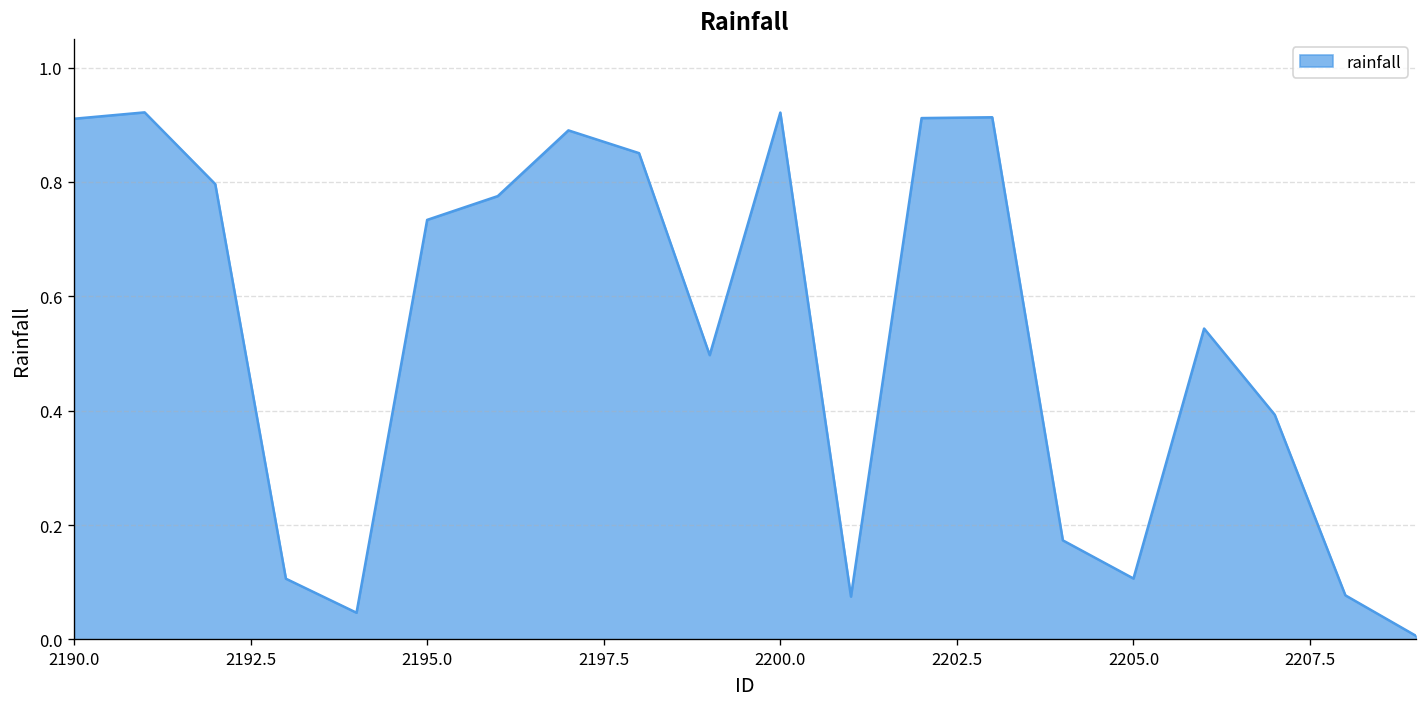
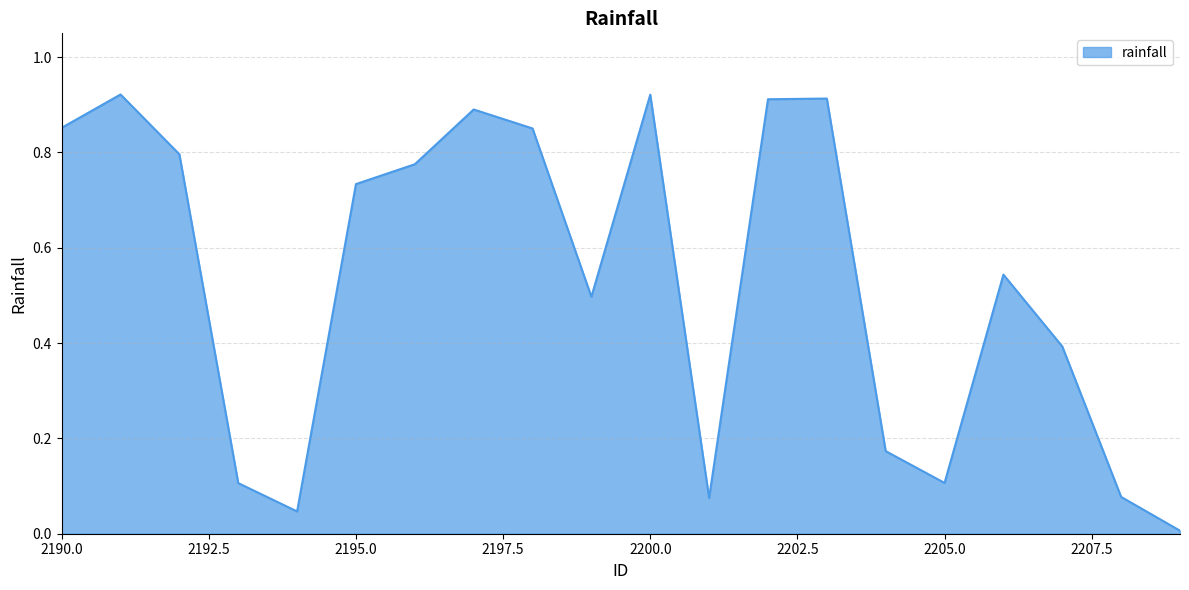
  {
-   "2190.0": 0.91,
+   "2190.0": 0.85,
    "2195.0": 0.73,
    "2200.0": 0.92,
    "2205.0": 0.11
  }
